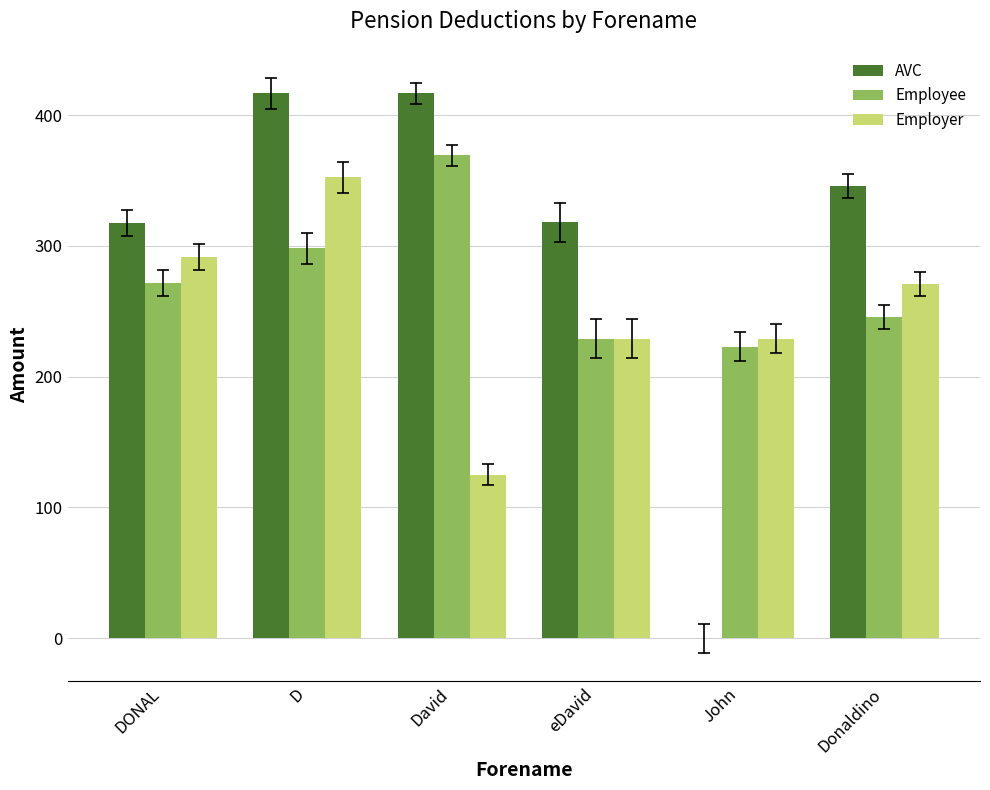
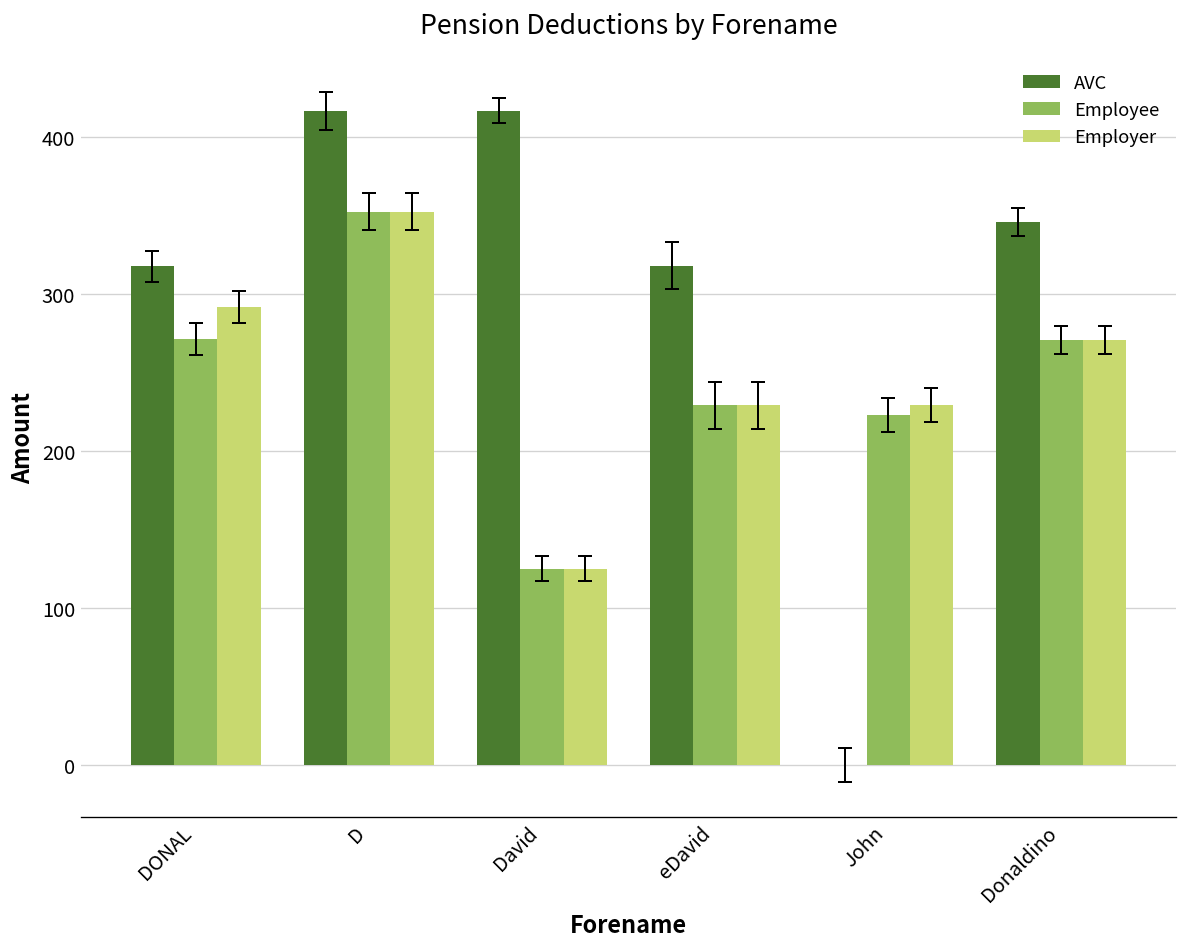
  {
    "AVC": {
      "DONAL": 318,
      "D": 417,
      "David": 417,
      "eDavid": 318,
      "John": 0,
      "Donaldino": 346
    },
    "Employee": {
      "DONAL": 271,
-     "D": 298,
-     "David": 369,
+     "D": 353,
+     "David": 125,
      "eDavid": 229,
      "John": 223,
-     "Donaldino": 246
+     "Donaldino": 271
    },
    "Employer": {
      "DONAL": 292,
      "D": 353,
      "David": 125,
      "eDavid": 229,
      "John": 229,
      "Donaldino": 271
    }
  }
